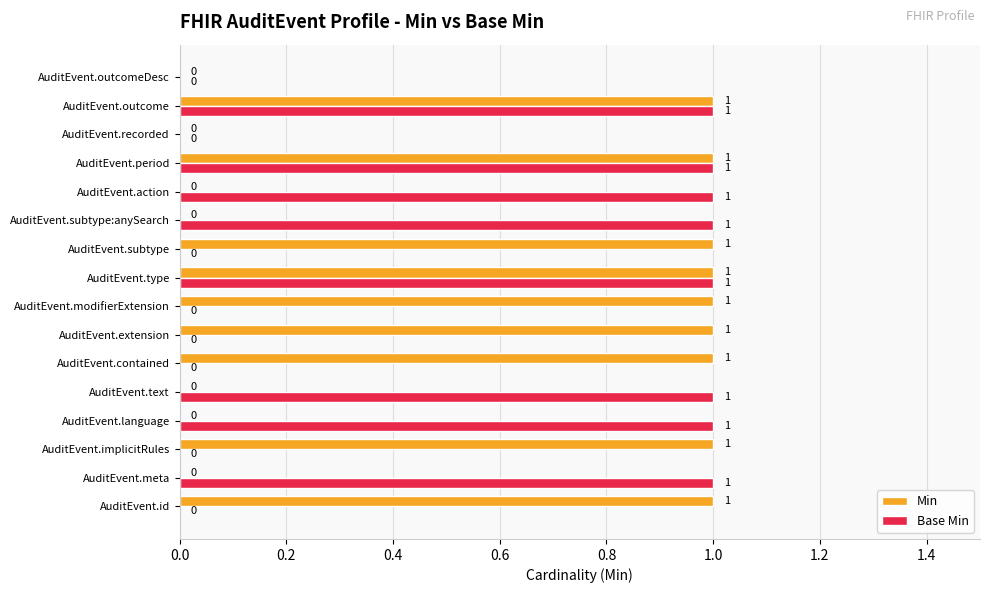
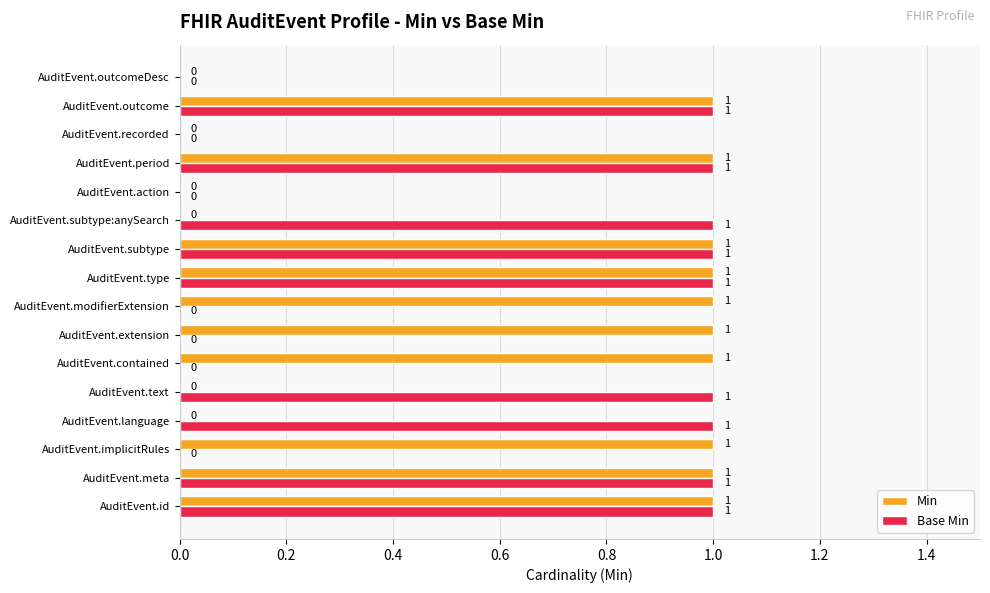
  {
    "Min": {
      "AuditEvent.outcomeDesc": 0,
      "AuditEvent.outcome": 1,
      "AuditEvent.recorded": 0,
      "AuditEvent.period": 1,
      "AuditEvent.action": 0,
      "AuditEvent.subtype:anySearch": 0,
      "AuditEvent.subtype": 1,
      "AuditEvent.type": 1,
      "AuditEvent.modifierExtension": 1,
      "AuditEvent.extension": 1,
      "AuditEvent.contained": 1,
      "AuditEvent.text": 0,
      "AuditEvent.language": 0,
      "AuditEvent.implicitRules": 1,
-     "AuditEvent.meta": 0,
+     "AuditEvent.meta": 1,
      "AuditEvent.id": 1
    },
    "Base Min": {
      "AuditEvent.outcomeDesc": 0,
      "AuditEvent.outcome": 1,
      "AuditEvent.recorded": 0,
      "AuditEvent.period": 1,
-     "AuditEvent.action": 1,
+     "AuditEvent.action": 0,
      "AuditEvent.subtype:anySearch": 1,
-     "AuditEvent.subtype": 0,
+     "AuditEvent.subtype": 1,
      "AuditEvent.type": 1,
      "AuditEvent.modifierExtension": 0,
      "AuditEvent.extension": 0,
      "AuditEvent.contained": 0,
      "AuditEvent.text": 1,
      "AuditEvent.language": 1,
      "AuditEvent.implicitRules": 0,
      "AuditEvent.meta": 1,
-     "AuditEvent.id": 0
+     "AuditEvent.id": 1
    }
  }
